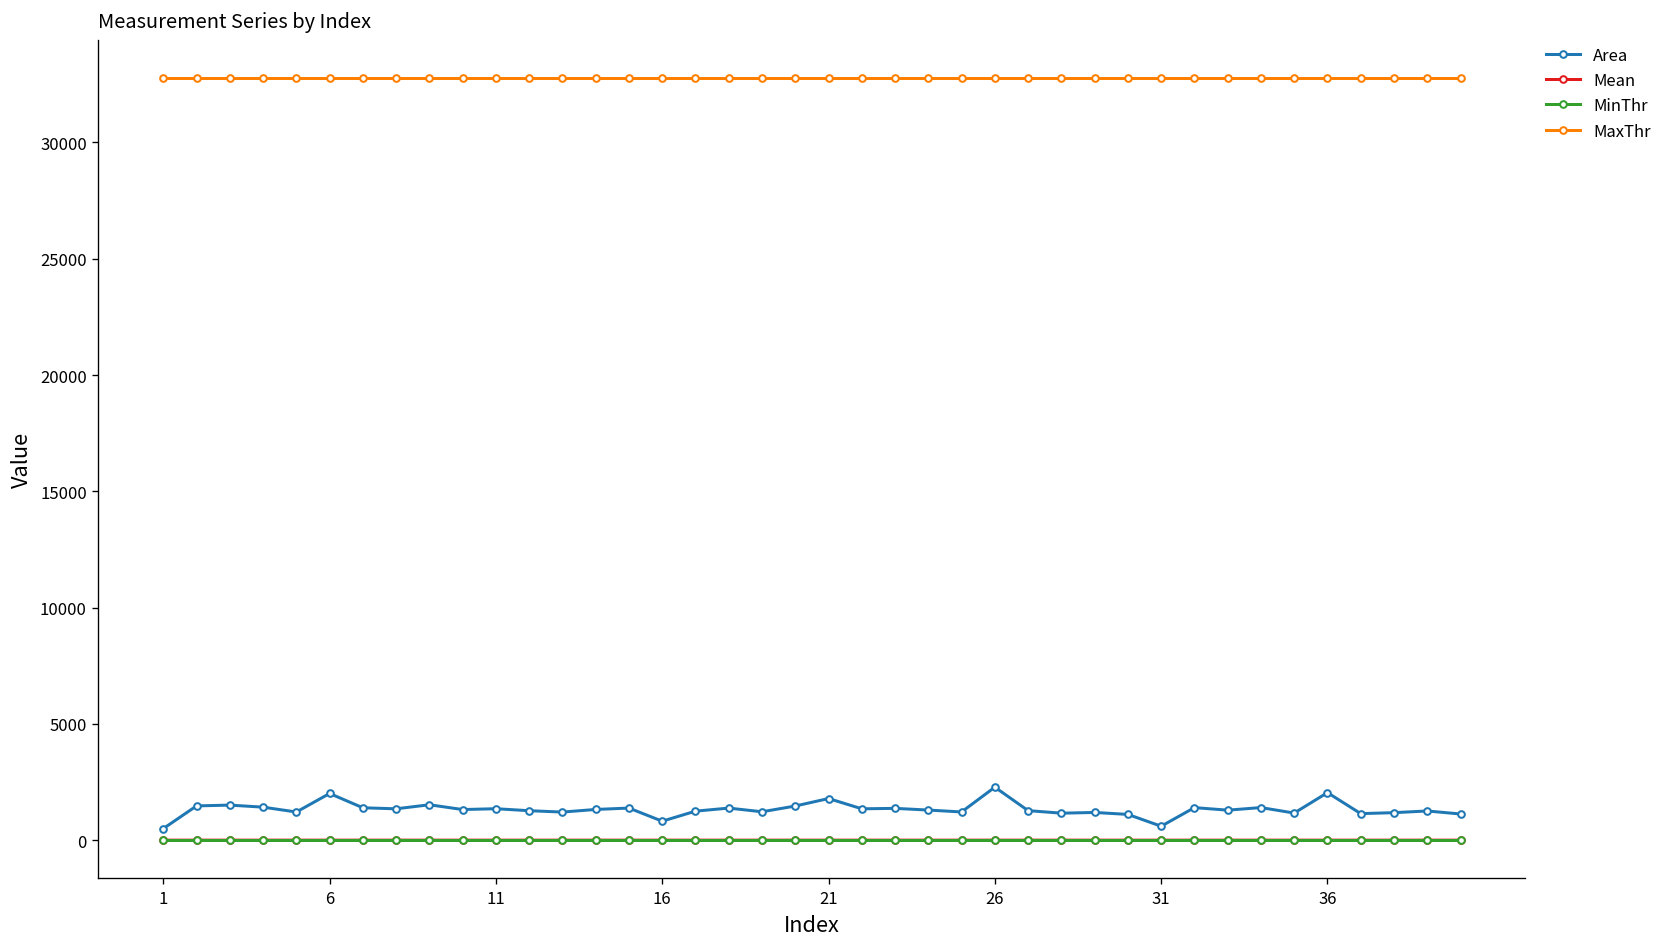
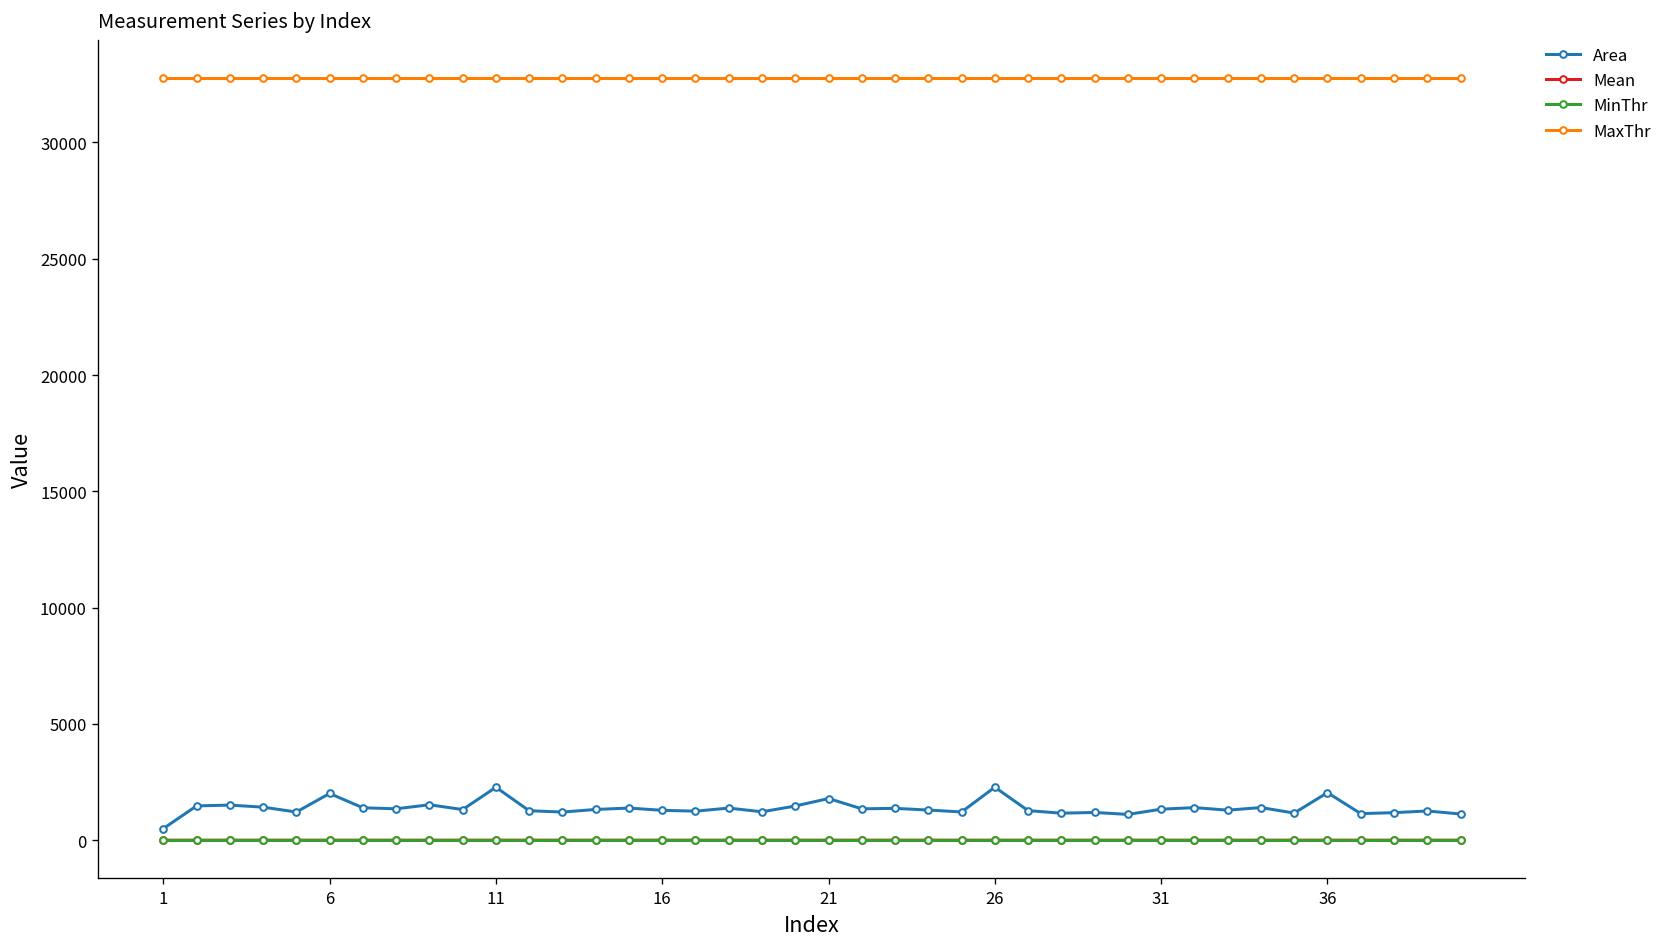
  {
    "Area": {
      "1": 500,
      "6": 2000,
-     "11": 1400,
-     "16": 800,
+     "11": 2300,
+     "16": 1300,
      "21": 1800,
      "26": 2300,
-     "31": 600,
+     "31": 1300,
      "36": 2000
    },
    "MinThr": {
      "1": 0,
      "6": 0,
      "11": 0,
      "16": 0,
      "21": 0,
      "26": 0,
      "31": 0,
      "36": 0
    },
    "MaxThr": {
      "1": 32800,
      "6": 32800,
      "11": 32800,
      "16": 32800,
      "21": 32800,
      "26": 32800,
      "31": 32800,
      "36": 32800
    }
  }
